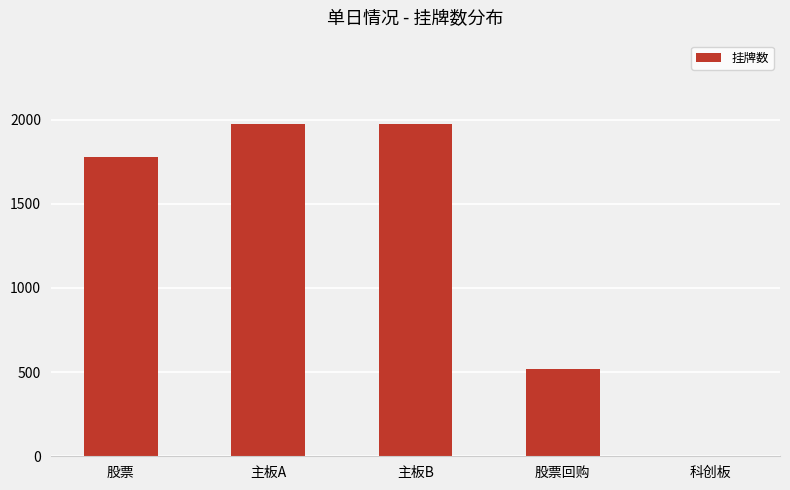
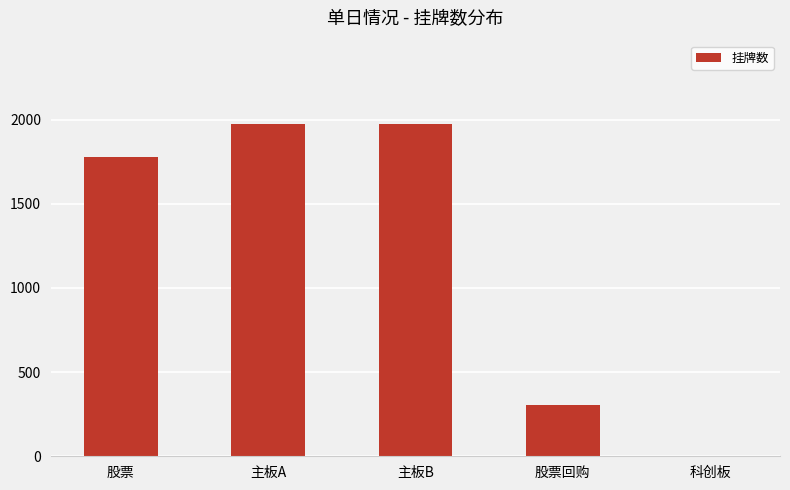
  {
    "股票": 1780,
    "主板A": 1980,
    "主板B": 1980,
-   "股票回购": 520,
+   "股票回购": 300,
    "科创板": 0
  }
